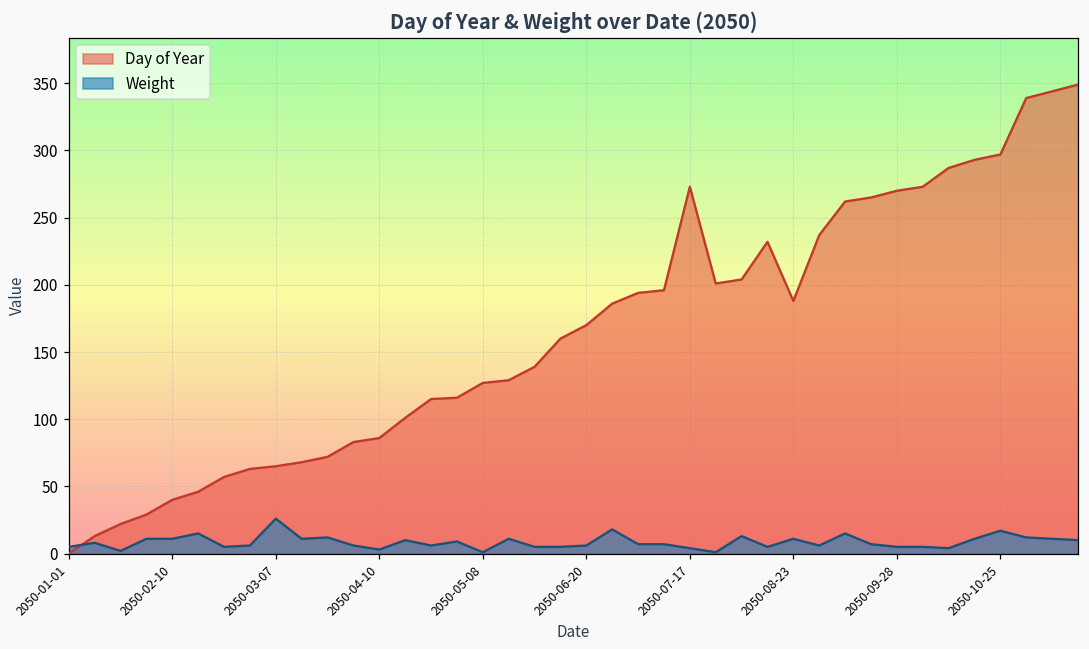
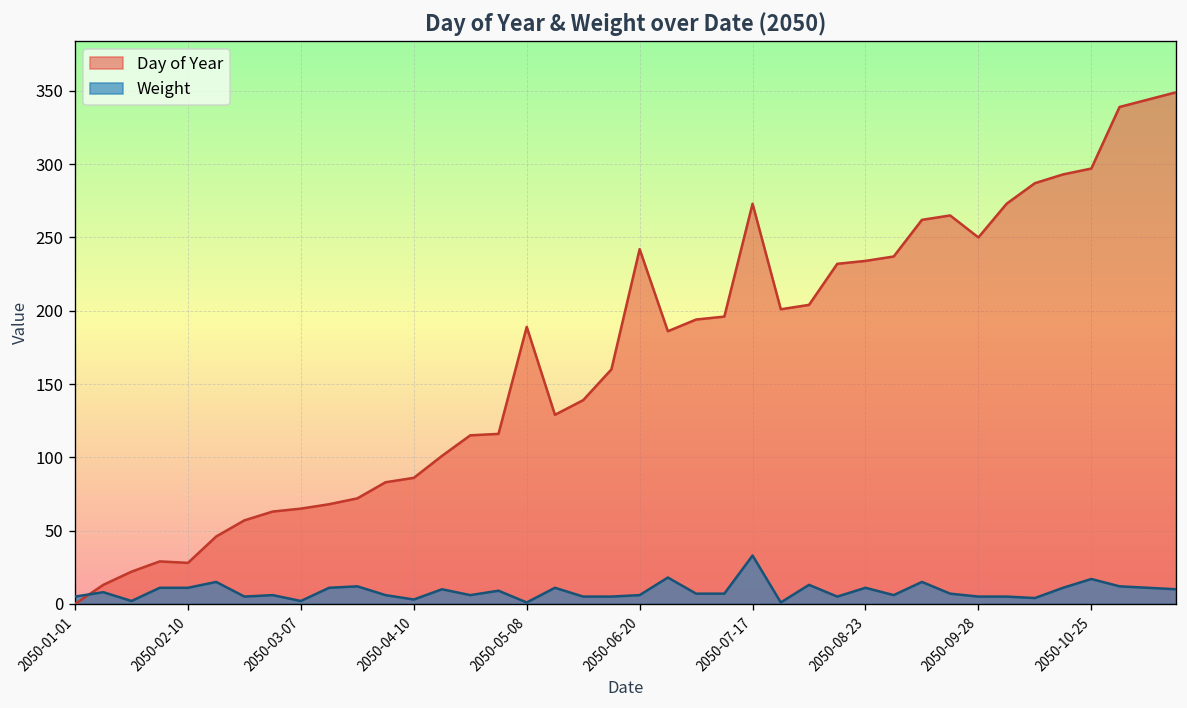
  {
    "Day of Year": {
      "2050-01-01": 0,
-     "2050-02-10": 40,
+     "2050-02-10": 28,
      "2050-03-07": 65,
      "2050-04-10": 86,
-     "2050-05-08": 127,
-     "2050-06-20": 170,
+     "2050-05-08": 189,
+     "2050-06-20": 242,
      "2050-07-17": 273,
-     "2050-08-23": 188,
-     "2050-09-28": 270,
+     "2050-08-23": 234,
+     "2050-09-28": 250,
      "2050-10-25": 297
    },
    "Weight": {
      "2050-01-01": 5,
      "2050-02-10": 11,
-     "2050-03-07": 26,
+     "2050-03-07": 2,
      "2050-04-10": 3,
      "2050-05-08": 1,
      "2050-06-20": 6,
-     "2050-07-17": 4,
+     "2050-07-17": 33,
      "2050-08-23": 11,
      "2050-09-28": 5,
      "2050-10-25": 17
    }
  }
